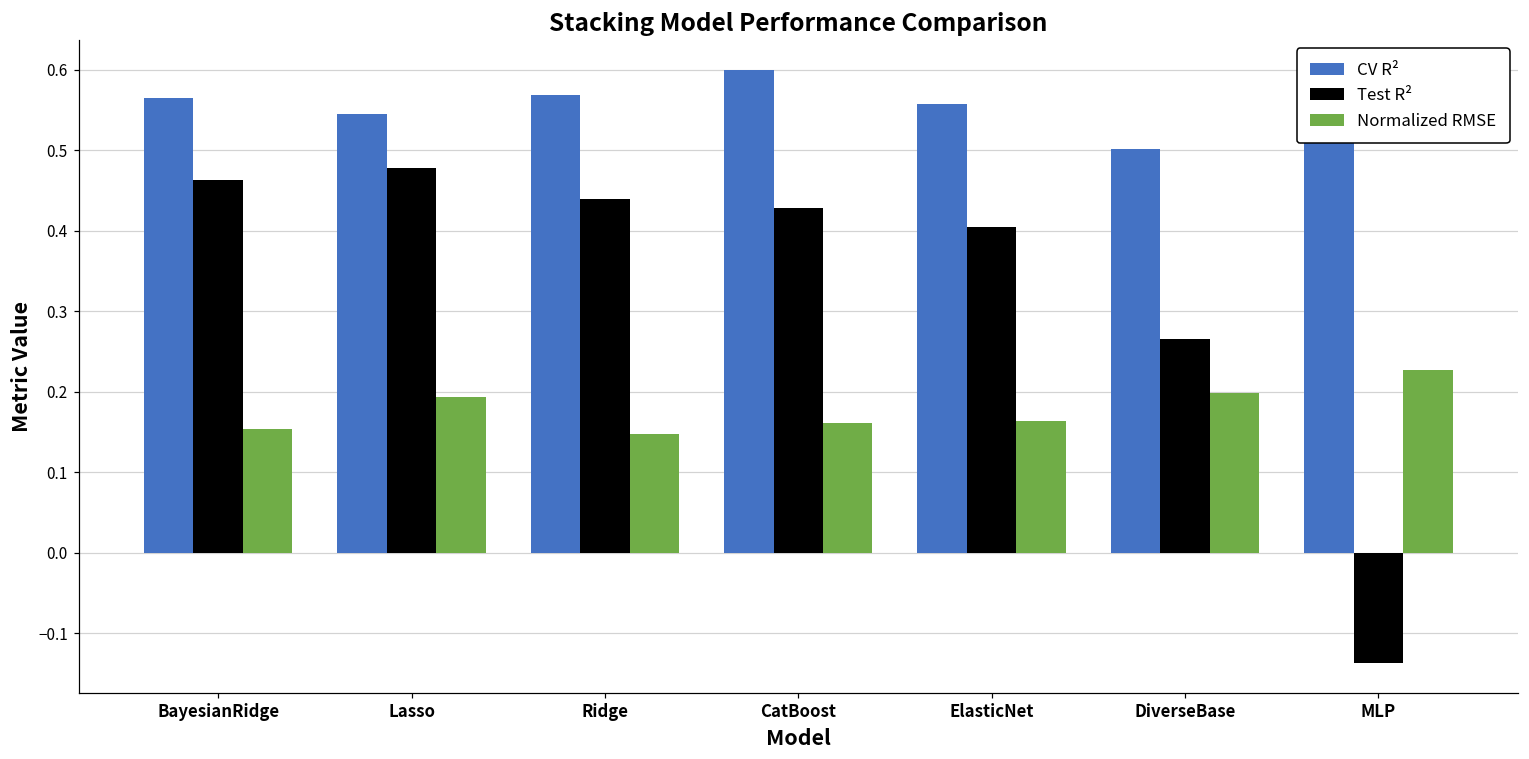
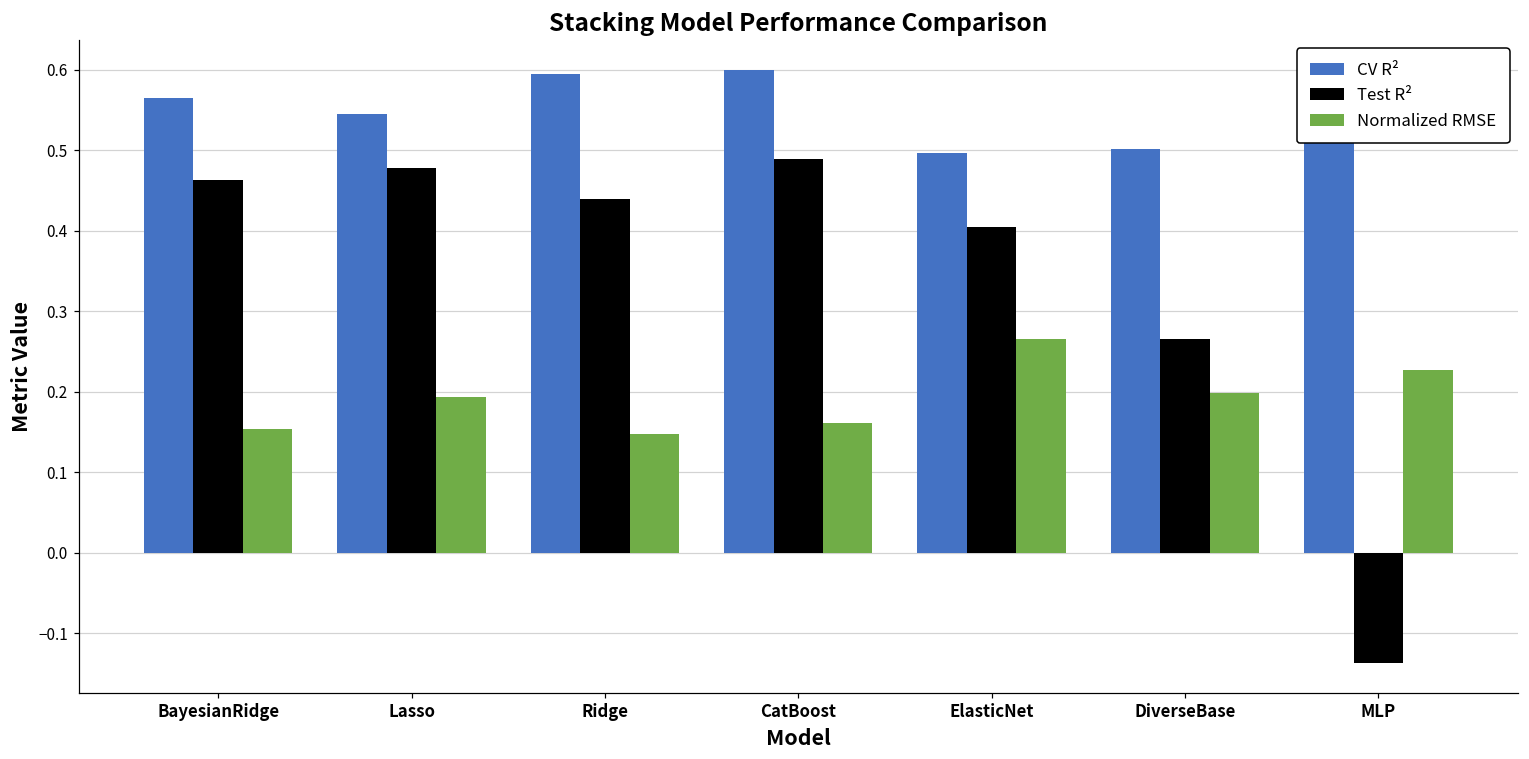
  {
    "CV R²": {
      "BayesianRidge": 0.57,
      "Lasso": 0.54,
-     "Ridge": 0.57,
+     "Ridge": 0.59,
      "CatBoost": 0.60,
-     "ElasticNet": 0.56,
+     "ElasticNet": 0.50,
      "DiverseBase": 0.50
    },
    "Test R²": {
      "BayesianRidge": 0.46,
      "Lasso": 0.48,
      "Ridge": 0.44,
-     "CatBoost": 0.43,
+     "CatBoost": 0.49,
      "ElasticNet": 0.40,
      "DiverseBase": 0.27,
      "MLP": -0.14
    },
    "Normalized RMSE": {
      "BayesianRidge": 0.15,
      "Lasso": 0.19,
      "Ridge": 0.15,
      "CatBoost": 0.16,
-     "ElasticNet": 0.16,
+     "ElasticNet": 0.27,
      "DiverseBase": 0.20,
      "MLP": 0.23
    }
  }
